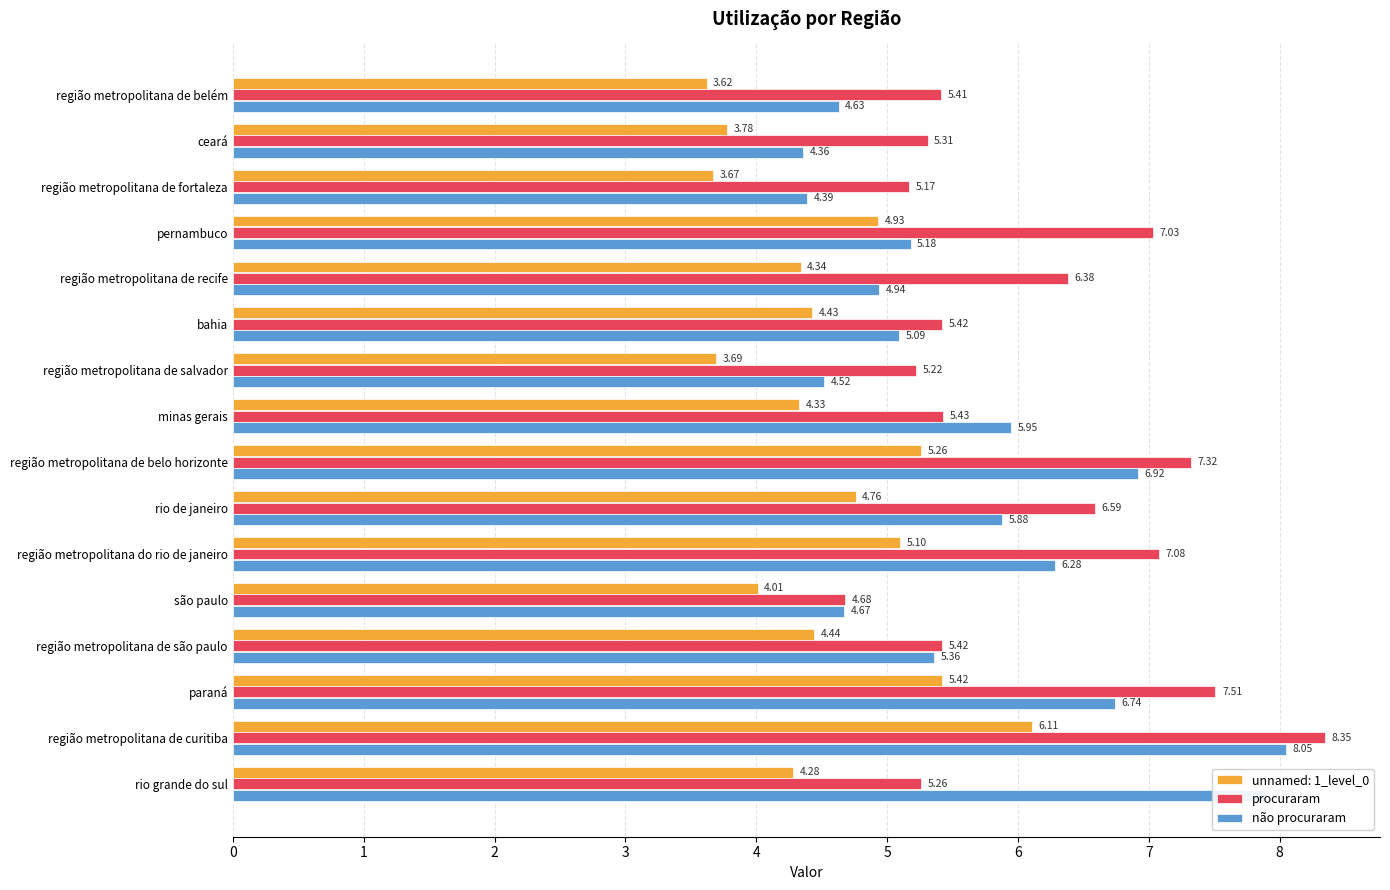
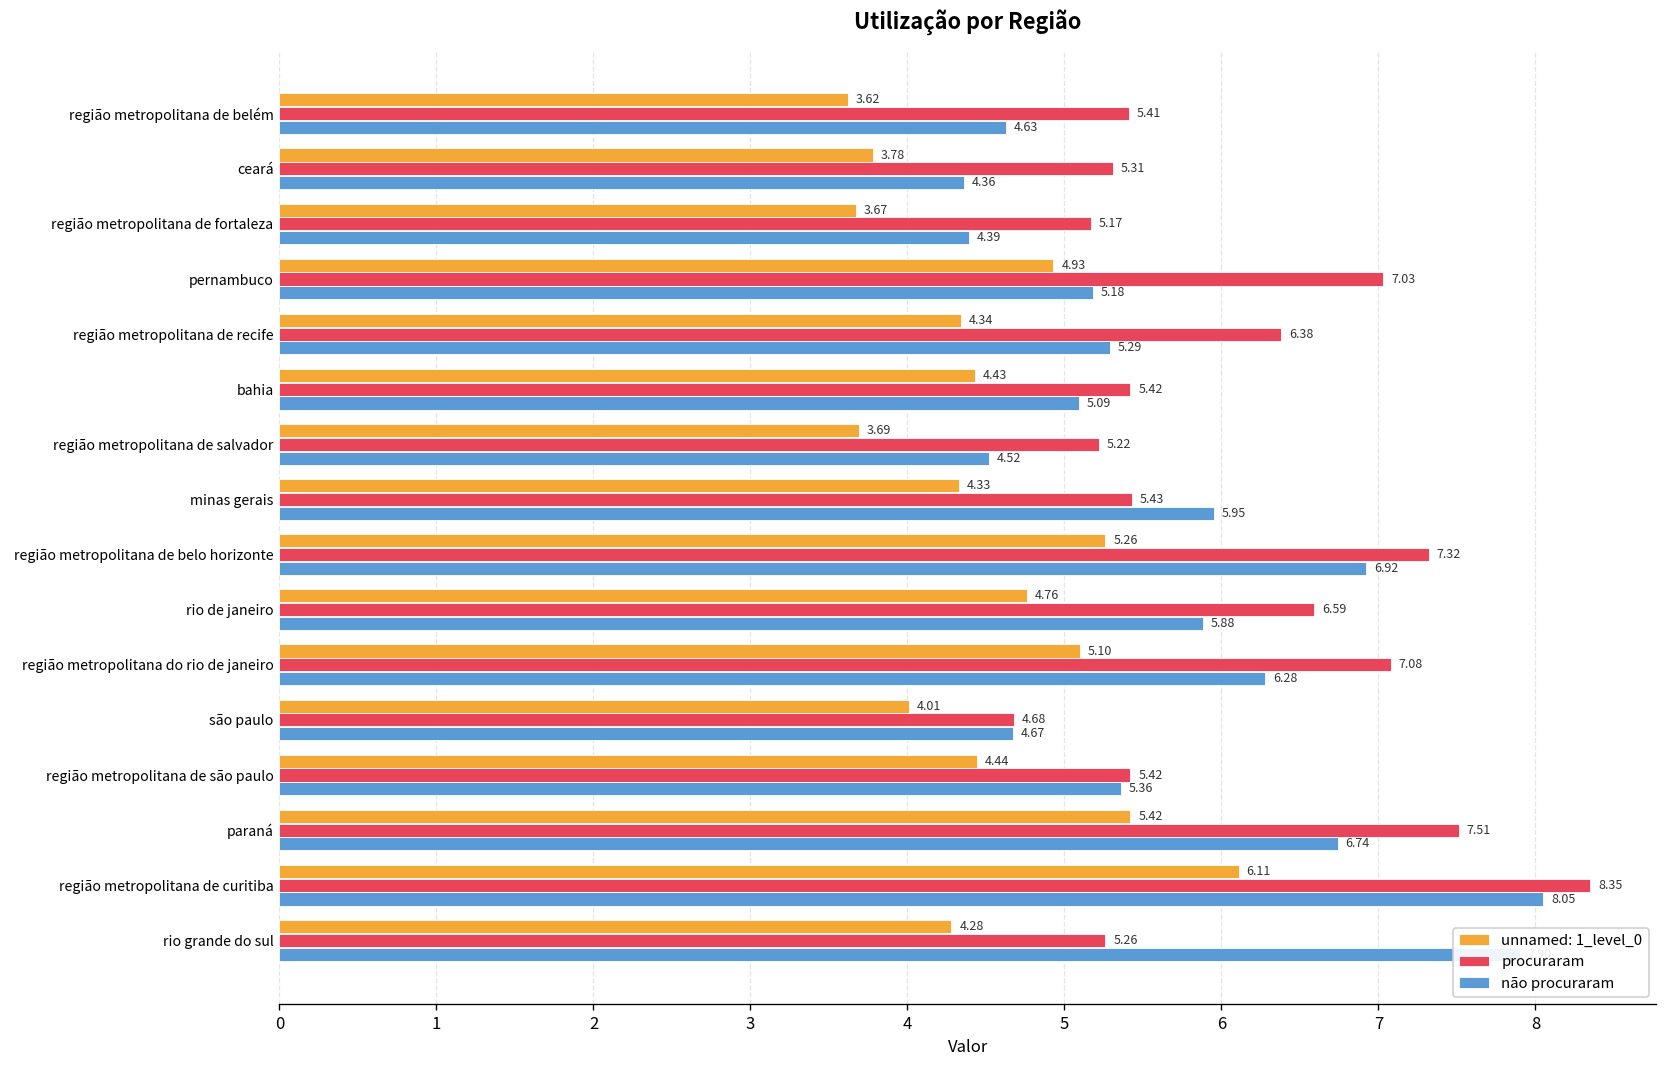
  {
    "unnamed: 1_level_0": {
      "região metropolitana de belém": 3.62,
      "ceará": 3.78,
      "região metropolitana de fortaleza": 3.67,
      "pernambuco": 4.93,
      "região metropolitana de recife": 4.34,
      "bahia": 4.43,
      "região metropolitana de salvador": 3.69,
      "minas gerais": 4.33,
      "região metropolitana de belo horizonte": 5.26,
      "rio de janeiro": 4.76,
      "região metropolitana do rio de janeiro": 5.10,
      "são paulo": 4.01,
      "região metropolitana de são paulo": 4.44,
      "paraná": 5.42,
      "região metropolitana de curitiba": 6.11,
      "rio grande do sul": 4.28
    },
    "procuraram": {
      "região metropolitana de belém": 5.41,
      "ceará": 5.31,
      "região metropolitana de fortaleza": 5.17,
      "pernambuco": 7.03,
      "região metropolitana de recife": 6.38,
      "bahia": 5.42,
      "região metropolitana de salvador": 5.22,
      "minas gerais": 5.43,
      "região metropolitana de belo horizonte": 7.32,
      "rio de janeiro": 6.59,
      "região metropolitana do rio de janeiro": 7.08,
      "são paulo": 4.68,
      "região metropolitana de são paulo": 5.42,
      "paraná": 7.51,
      "região metropolitana de curitiba": 8.35,
      "rio grande do sul": 5.26
    },
    "não procuraram": {
      "região metropolitana de belém": 4.63,
      "ceará": 4.36,
      "região metropolitana de fortaleza": 4.39,
      "pernambuco": 5.18,
-     "região metropolitana de recife": 4.94,
+     "região metropolitana de recife": 5.29,
      "bahia": 5.09,
      "região metropolitana de salvador": 4.52,
      "minas gerais": 5.95,
      "região metropolitana de belo horizonte": 6.92,
      "rio de janeiro": 5.88,
      "região metropolitana do rio de janeiro": 6.28,
      "são paulo": 4.67,
      "região metropolitana de são paulo": 5.36,
      "paraná": 6.74,
      "região metropolitana de curitiba": 8.05
    }
  }
